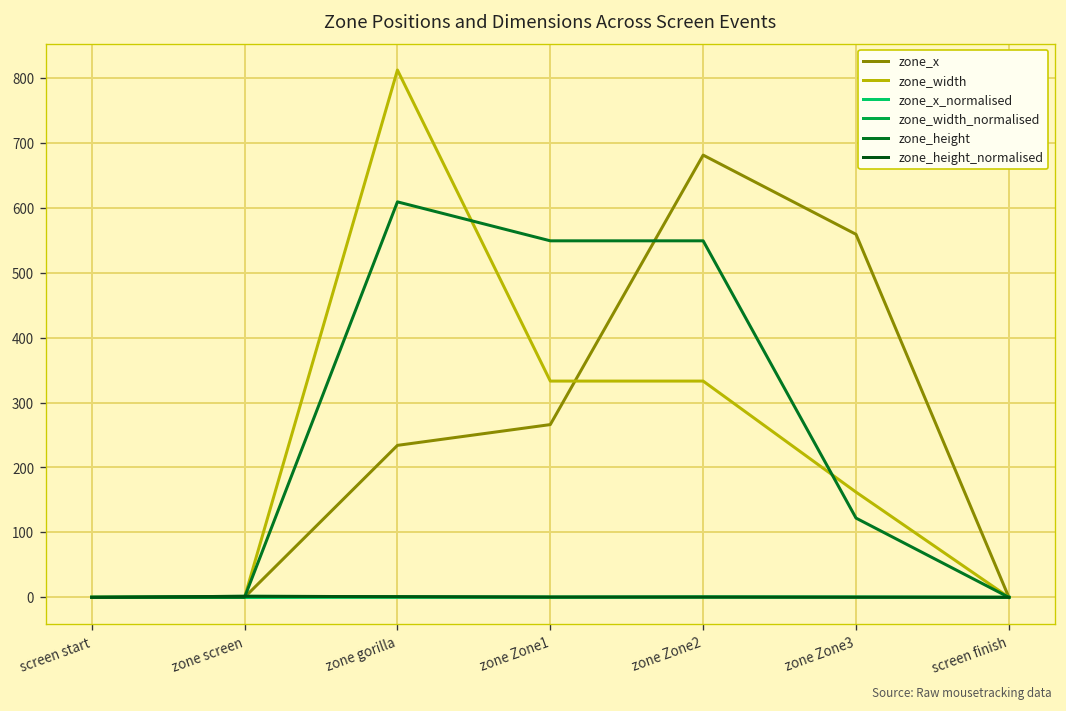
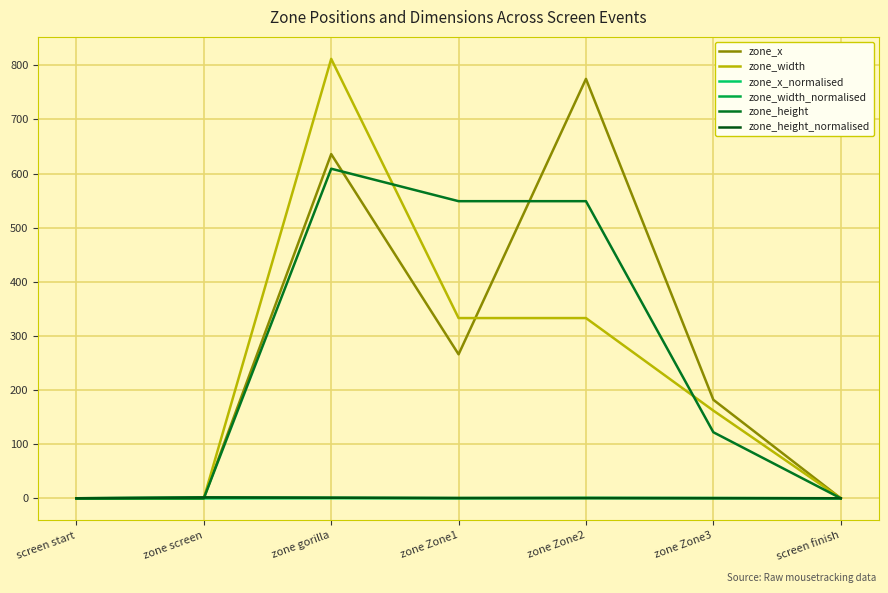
  {
    "zone_x": {
-     "zone gorilla": 230,
+     "zone gorilla": 640,
      "zone Zone1": 270,
-     "zone Zone2": 680,
-     "zone Zone3": 560
+     "zone Zone2": 780,
+     "zone Zone3": 180
    },
    "zone_width": {
      "zone gorilla": 810,
      "zone Zone1": 330,
      "zone Zone2": 330,
      "zone Zone3": 160
    }
  }
